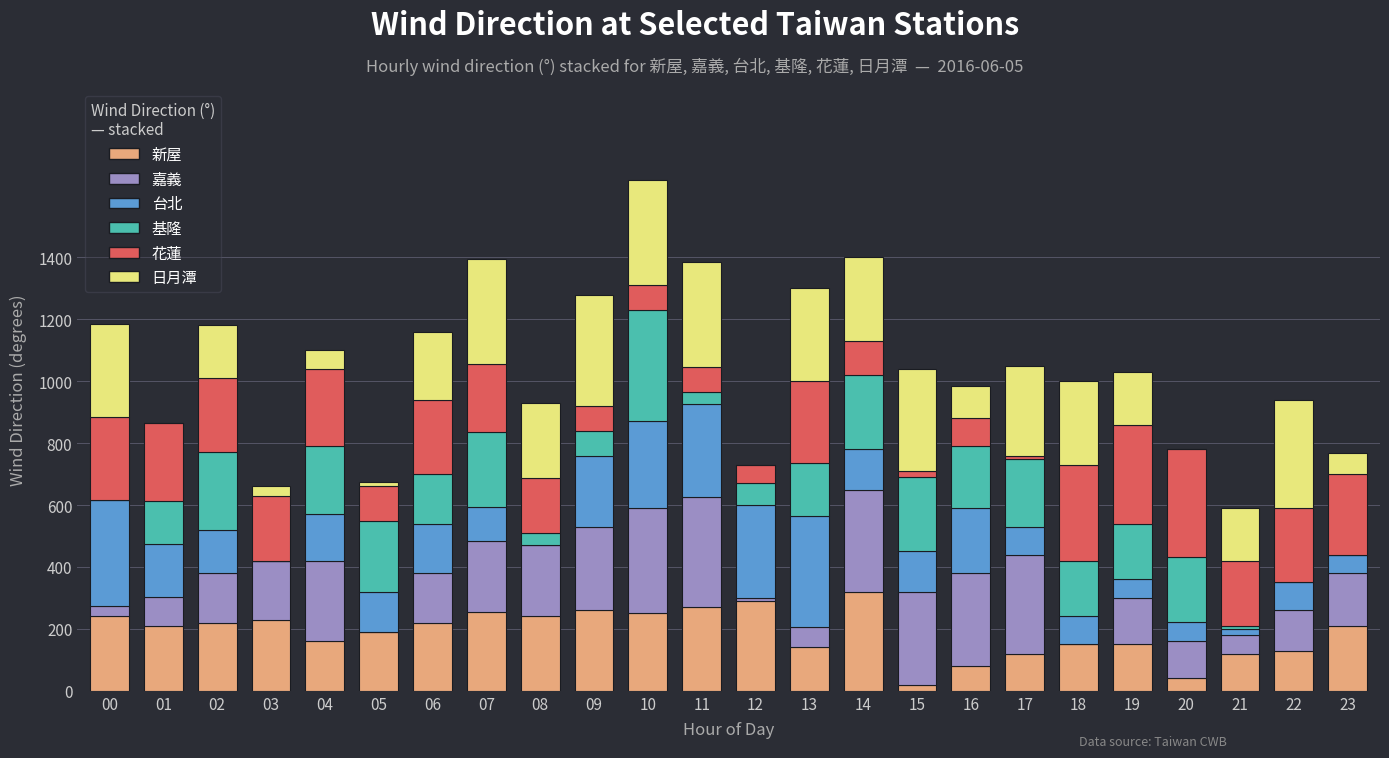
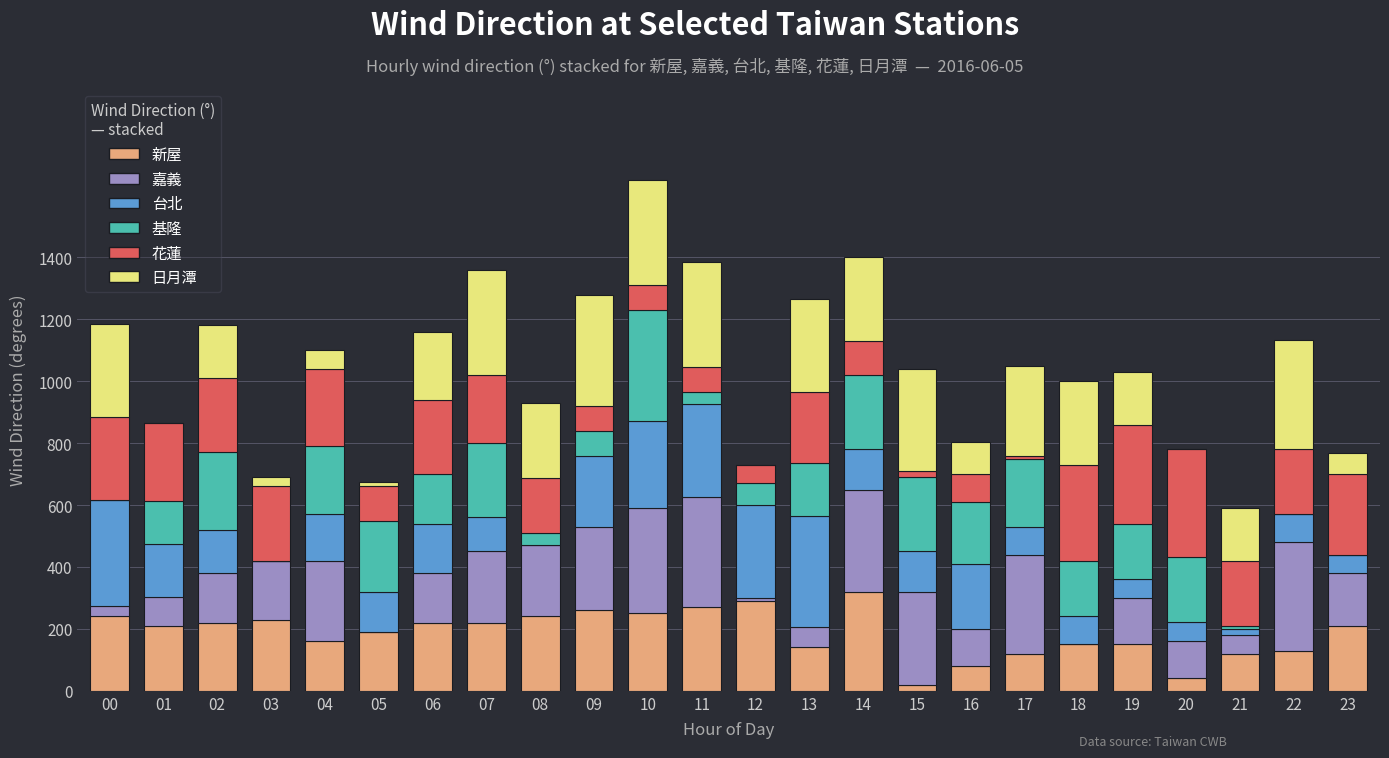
  {
    "新屋": {
      "00": 240,
      "01": 210,
      "02": 220,
      "03": 230,
      "04": 160,
      "05": 190,
      "06": 220,
-     "07": 260,
+     "07": 220,
      "08": 240,
      "09": 260,
      "10": 250,
      "11": 270,
      "12": 290,
      "13": 140,
      "14": 320,
      "15": 20,
      "16": 80,
      "17": 120,
      "18": 150,
      "19": 150,
      "20": 40,
      "21": 120,
      "22": 130,
      "23": 210
    },
    "嘉義": {
      "00": 40,
      "01": 90,
      "02": 160,
      "03": 190,
      "04": 260,
      "05": 0,
      "06": 160,
      "07": 230,
      "08": 230,
      "09": 270,
      "10": 340,
      "11": 360,
      "12": 10,
      "13": 70,
      "14": 330,
      "15": 300,
-     "16": 300,
+     "16": 120,
      "17": 320,
      "18": 0,
      "19": 150,
      "20": 120,
      "21": 60,
-     "22": 130,
+     "22": 350,
      "23": 170
    },
    "花蓮": {
      "00": 270,
      "01": 250,
      "02": 240,
-     "03": 210,
+     "03": 240,
      "04": 250,
      "05": 110,
      "06": 240,
      "07": 220,
      "08": 180,
      "09": 80,
      "10": 80,
      "11": 80,
      "12": 60,
-     "13": 270,
+     "13": 230,
      "14": 110,
      "15": 20,
      "16": 90,
      "17": 10,
      "18": 310,
      "19": 320,
      "20": 350,
      "21": 210,
-     "22": 240,
+     "22": 210,
      "23": 260
    },
    "日月潭": {
      "00": 300,
      "01": 0,
      "02": 170,
      "03": 30,
      "04": 60,
      "05": 10,
      "06": 220,
      "07": 340,
      "08": 240,
      "09": 360,
      "10": 340,
      "11": 340,
      "12": 0,
      "13": 300,
      "14": 270,
      "15": 330,
      "16": 110,
      "17": 290,
      "18": 270,
      "19": 170,
      "20": 0,
      "21": 170,
      "22": 350,
      "23": 70
    }
  }
